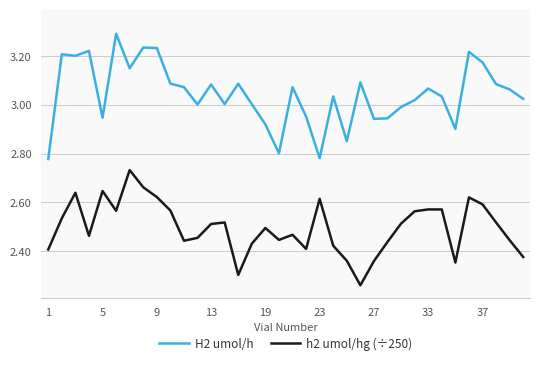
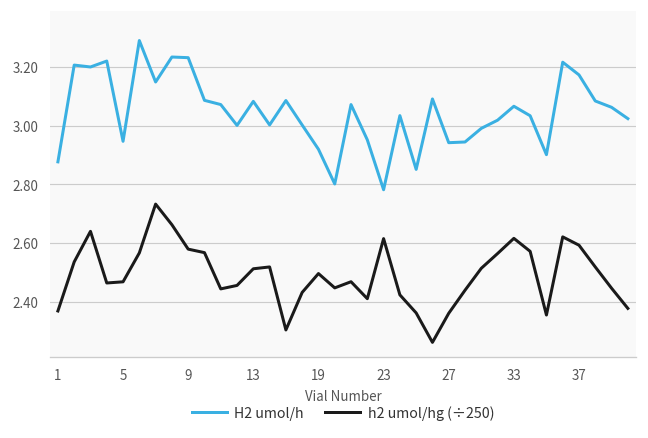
  {
    "H2 umol/h": {
-     "1": 2.78,
+     "1": 2.88,
      "5": 2.95,
      "9": 3.23,
      "13": 3.08,
      "19": 2.92,
      "23": 2.78,
      "27": 2.94,
      "33": 3.07,
      "37": 3.17
    },
    "h2 umol/hg (÷250)": {
-     "1": 2.41,
-     "5": 2.65,
-     "9": 2.62,
+     "1": 2.37,
+     "5": 2.47,
+     "9": 2.58,
      "13": 2.51,
      "19": 2.50,
      "23": 2.61,
      "27": 2.36,
-     "33": 2.57,
+     "33": 2.62,
      "37": 2.59
    }
  }
